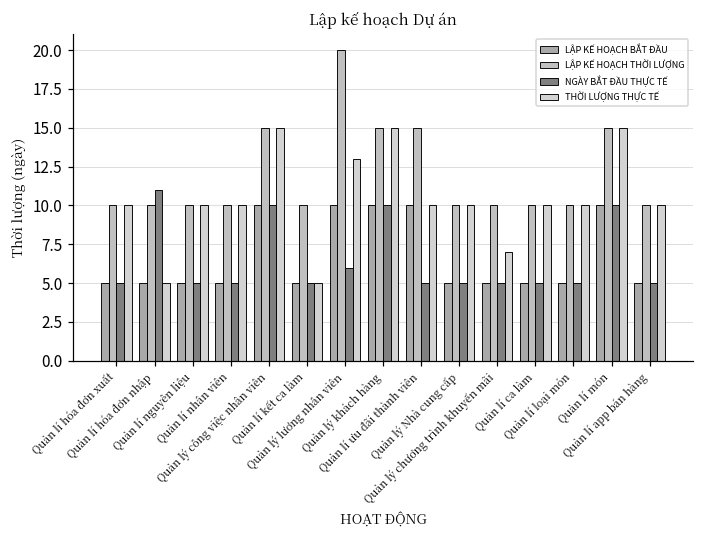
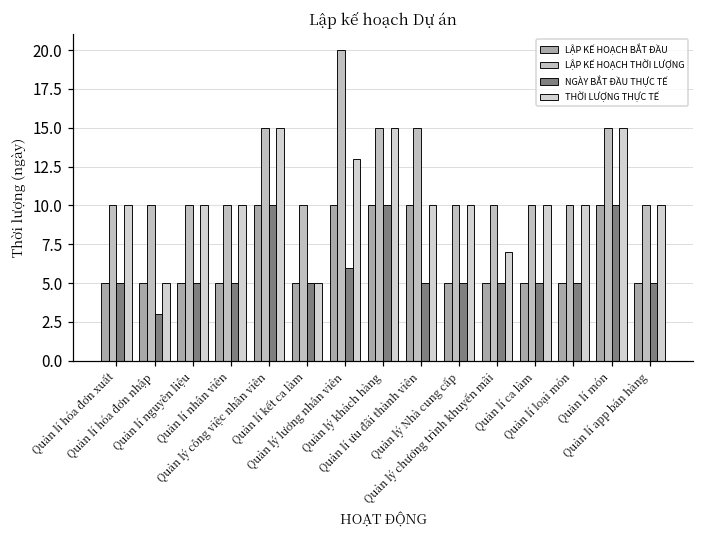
  {
    "NGÀY BẮT ĐẦU THỰC TẾ": {
      "Quản lí hóa đơn xuất": 5,
-     "Quản lí hóa đơn nhập": 11,
+     "Quản lí hóa đơn nhập": 3,
      "Quản lí nguyên liệu": 5,
      "Quản lí nhân viên": 5,
      "Quản lý công việc nhân viên": 10,
      "Quản lí kết ca làm": 5,
      "Quản lý lương nhân viên": 6,
      "Quản lý khách hàng": 10,
      "Quản lí ưu đãi thành viên": 5,
      "Quản lý Nhà cung cấp": 5,
      "Quản lý chương trình khuyến mãi": 5,
      "Quản lí ca làm": 5,
      "Quản lí loại món": 5,
      "Quản lí món": 10,
      "Quản lí app bán hàng": 5
    }
  }
